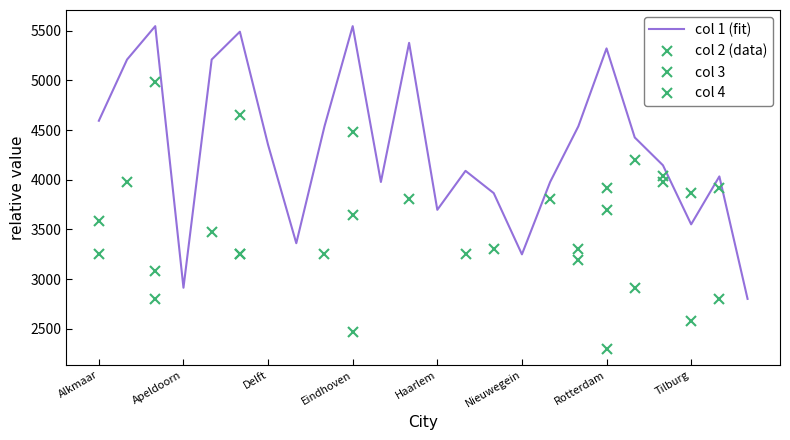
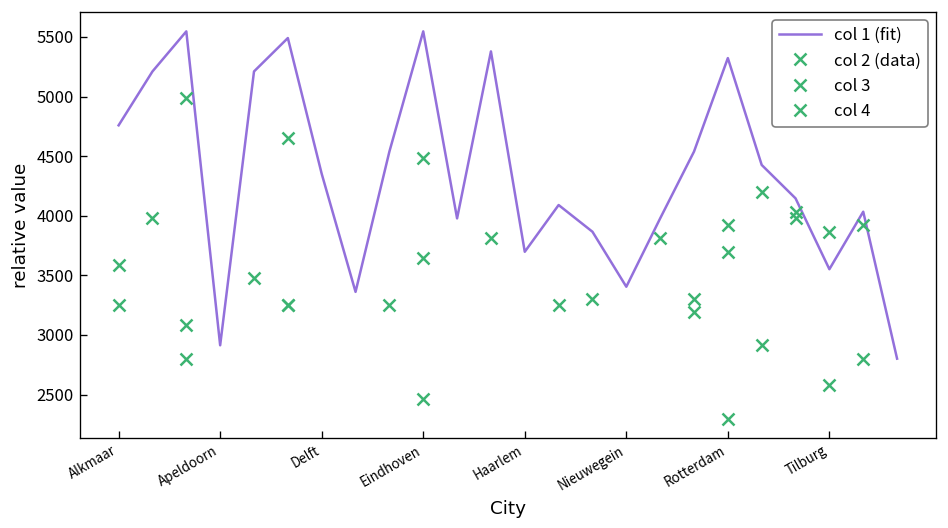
  {
    "col 1 (fit)": {
-     "Alkmaar": 4600,
+     "Alkmaar": 4800,
      "Apeldoorn": 2900,
      "Delft": 4400,
      "Eindhoven": 5500,
      "Haarlem": 3700,
-     "Nieuwegein": 3200,
+     "Nieuwegein": 3400,
      "Rotterdam": 5300,
      "Tilburg": 3600
    }
  }
